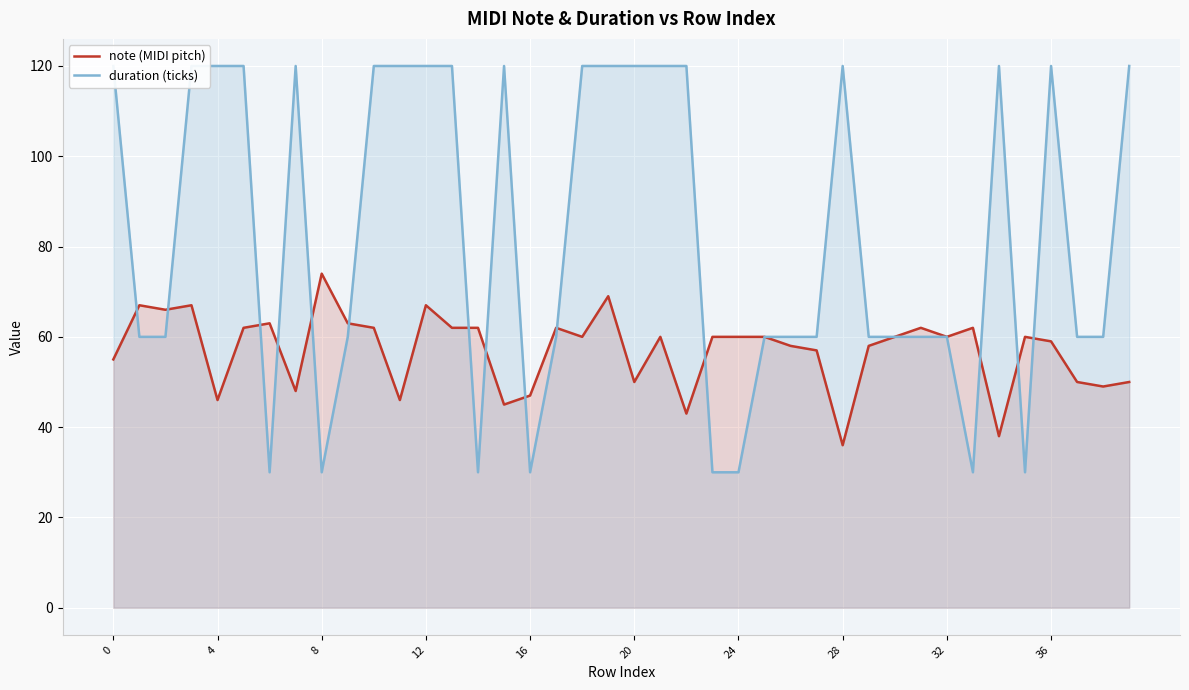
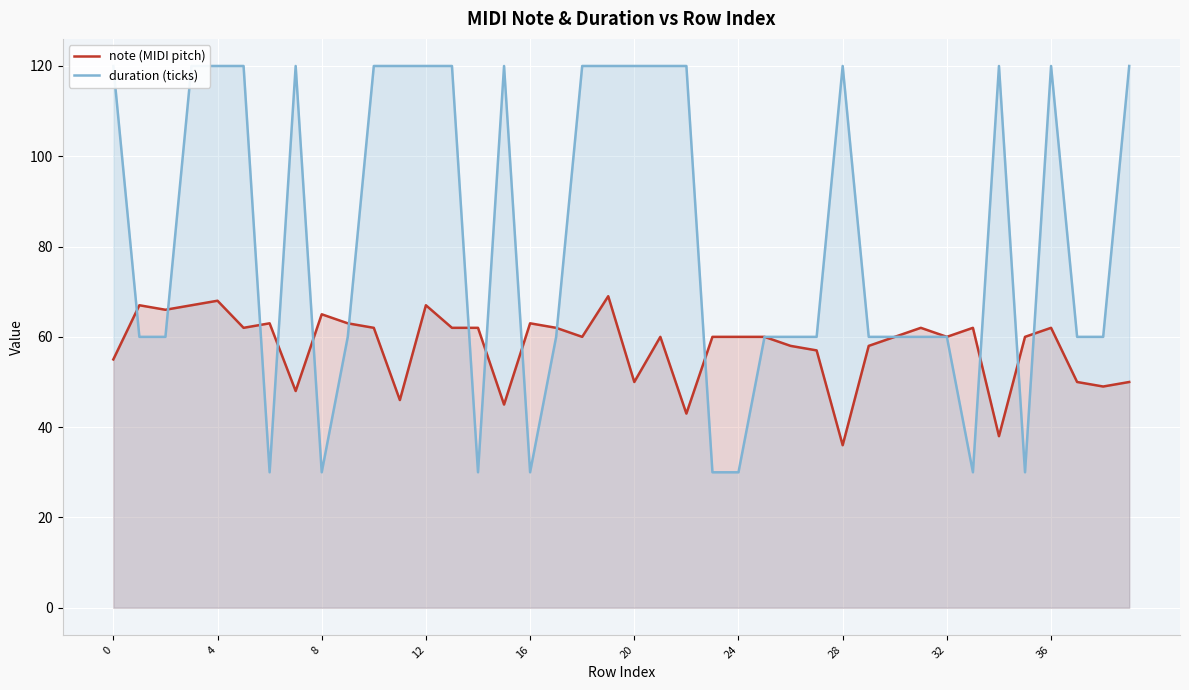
  {
    "note (MIDI pitch)": {
      "0": 55,
-     "4": 46,
-     "8": 74,
+     "4": 68,
+     "8": 65,
      "12": 67,
-     "16": 47,
+     "16": 63,
      "20": 50,
      "24": 60,
      "28": 36,
-     "36": 59
+     "36": 62
    },
    "duration (ticks)": {
      "4": 120,
      "8": 30,
      "12": 120,
      "16": 30,
      "20": 120,
      "24": 30,
      "28": 120,
      "36": 120
    }
  }
